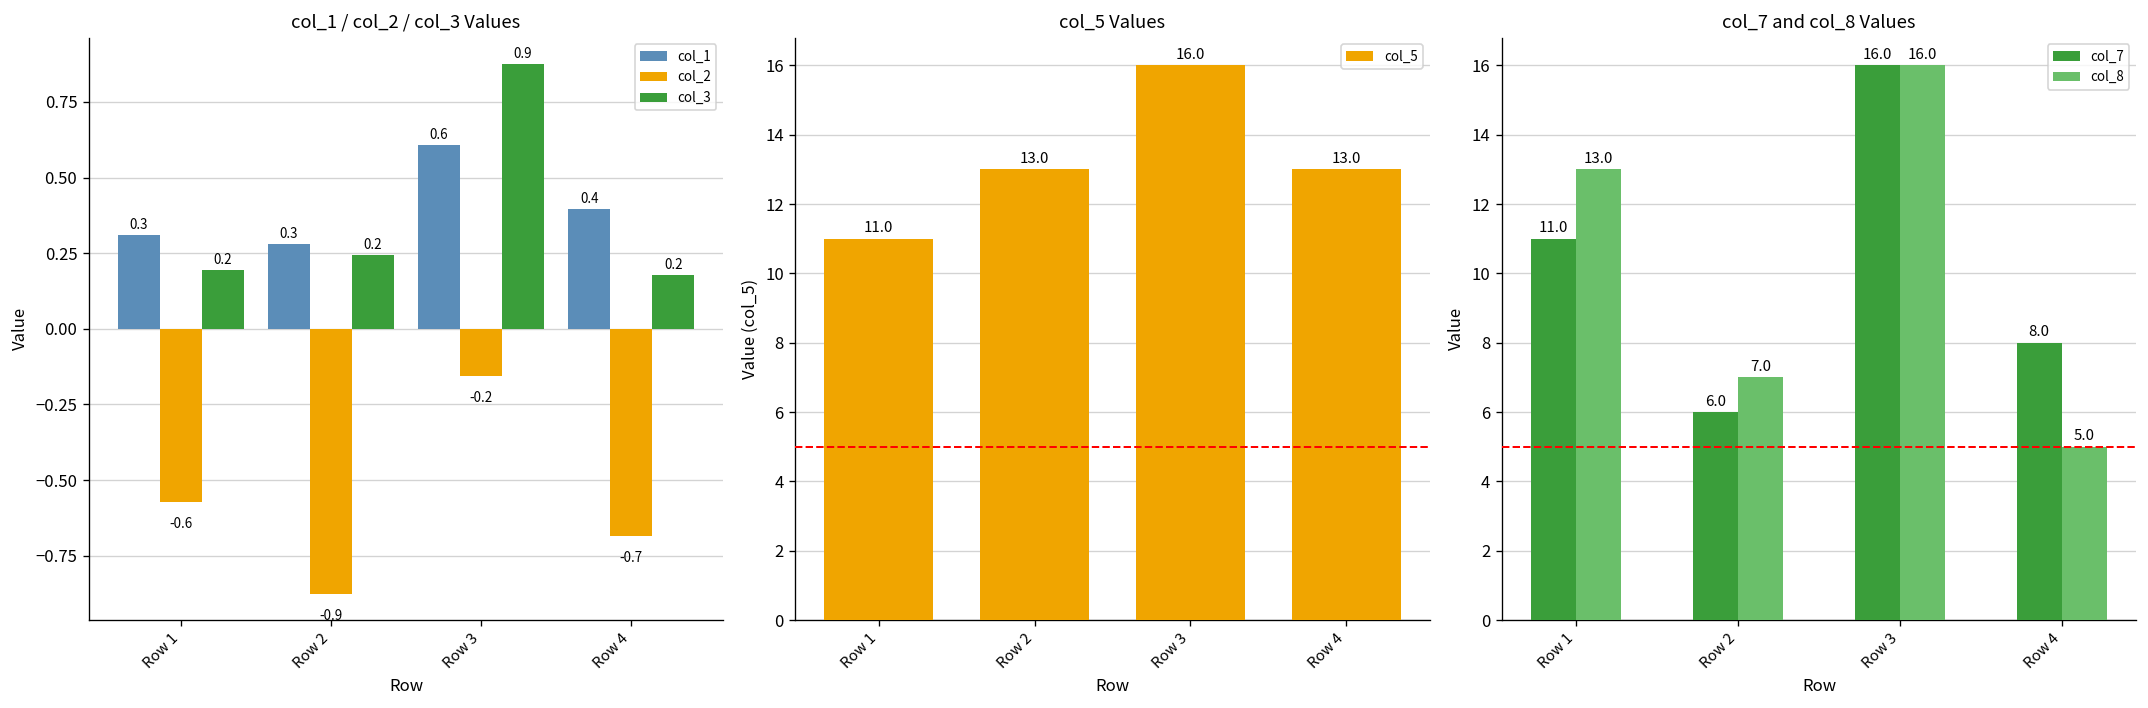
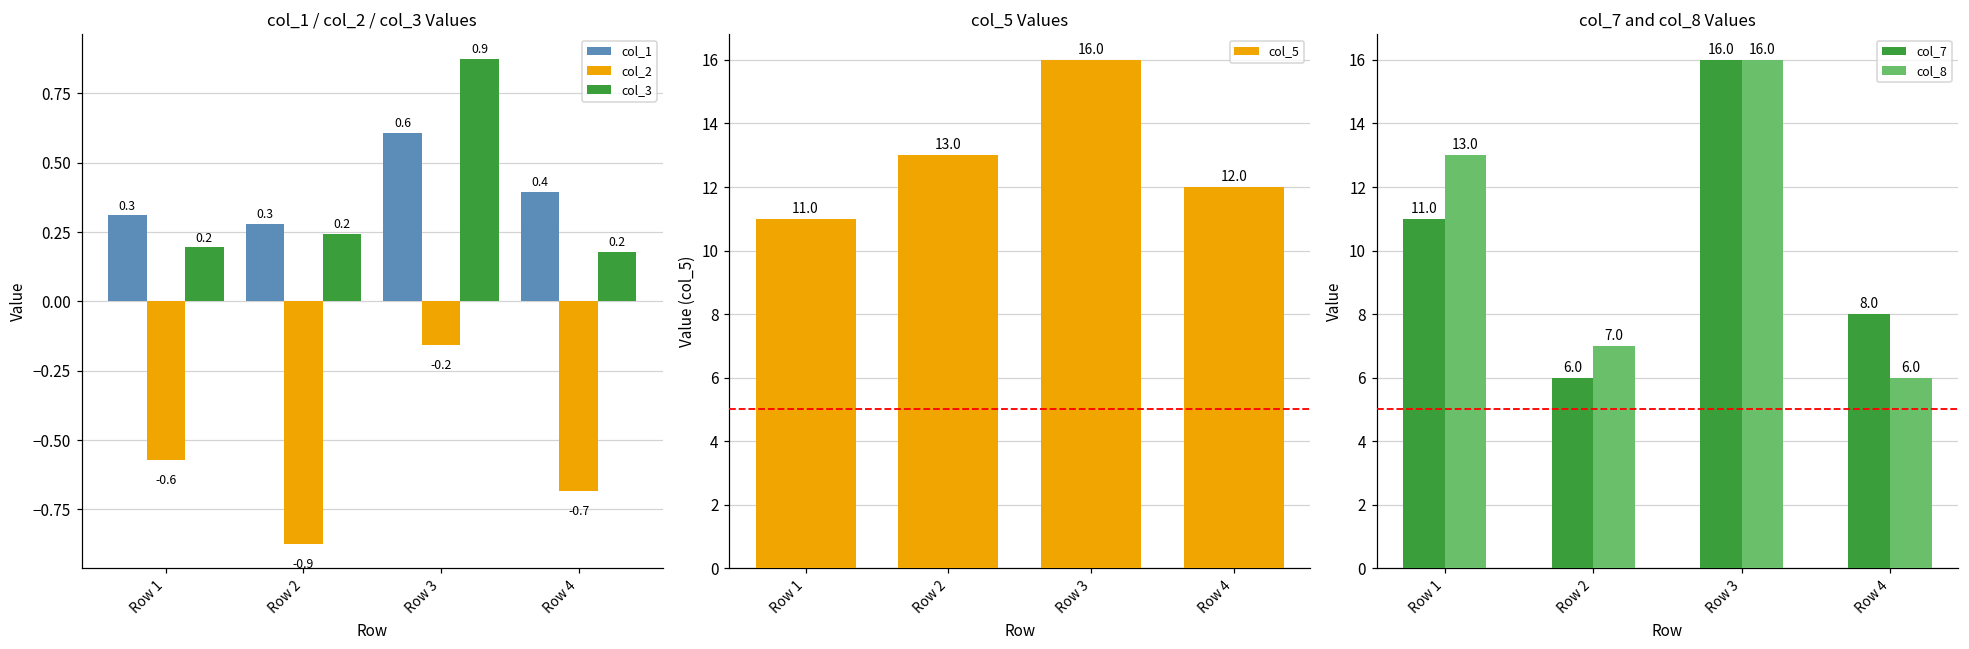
  {
    "col_1 / col_2 / col_3 Values": {
      "col_1": {
        "Row 1": 0.3,
        "Row 2": 0.3,
        "Row 3": 0.6,
        "Row 4": 0.4
      },
      "col_2": {
        "Row 1": -0.6,
        "Row 2": -0.9,
        "Row 3": -0.2,
        "Row 4": -0.7
      },
      "col_3": {
        "Row 1": 0.2,
        "Row 2": 0.2,
        "Row 3": 0.9,
        "Row 4": 0.2
      }
    },
    "col_5 Values": {
      "Row 1": 11.0,
      "Row 2": 13.0,
      "Row 3": 16.0,
-     "Row 4": 13.0
+     "Row 4": 12.0
    },
    "col_7 and col_8 Values": {
      "col_7": {
        "Row 1": 11.0,
        "Row 2": 6.0,
        "Row 3": 16.0,
        "Row 4": 8.0
      },
      "col_8": {
        "Row 1": 13.0,
        "Row 2": 7.0,
        "Row 3": 16.0,
-       "Row 4": 5.0
+       "Row 4": 6.0
      }
    }
  }
